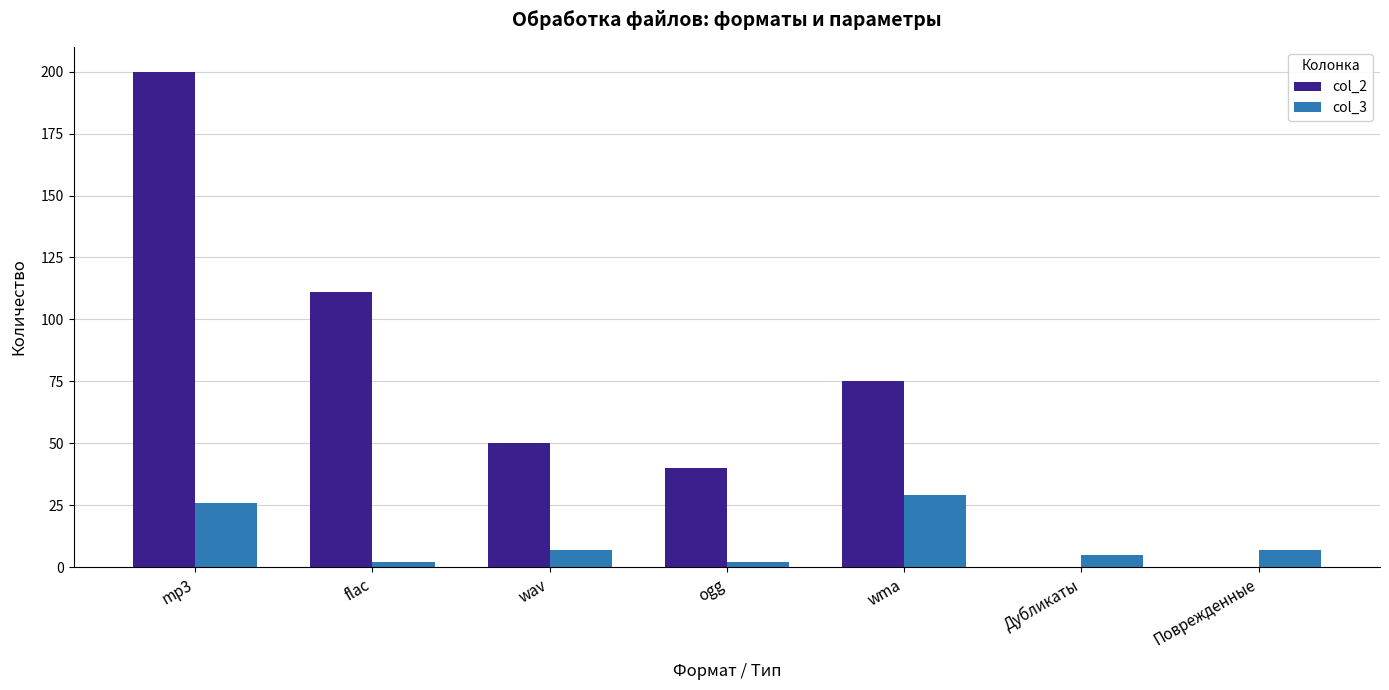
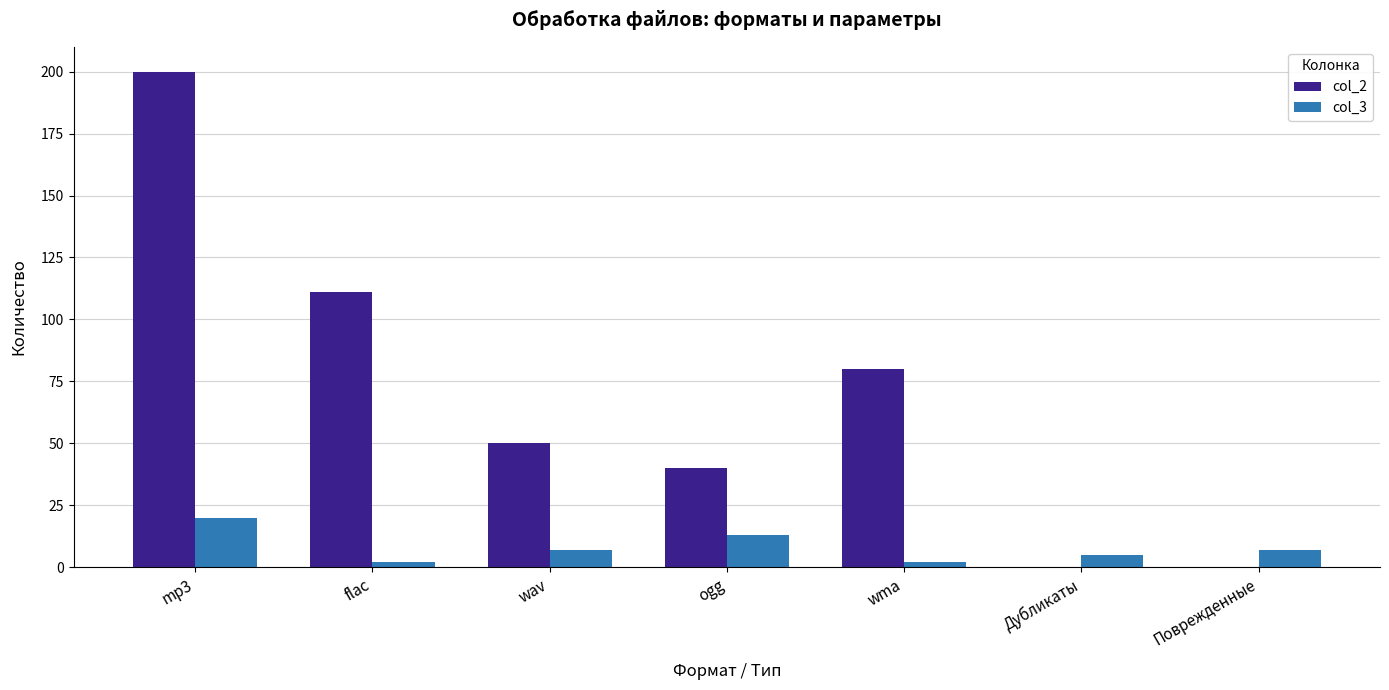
  {
    "col_2": {
      "mp3": 200,
      "flac": 111,
      "wav": 50,
      "ogg": 40,
-     "wma": 75,
+     "wma": 80,
      "Дубликаты": 0,
      "Поврежденные": 0
    },
    "col_3": {
-     "mp3": 26,
+     "mp3": 20,
      "flac": 2,
      "wav": 7,
-     "ogg": 2,
-     "wma": 29,
+     "ogg": 13,
+     "wma": 2,
      "Дубликаты": 5,
      "Поврежденные": 7
    }
  }
